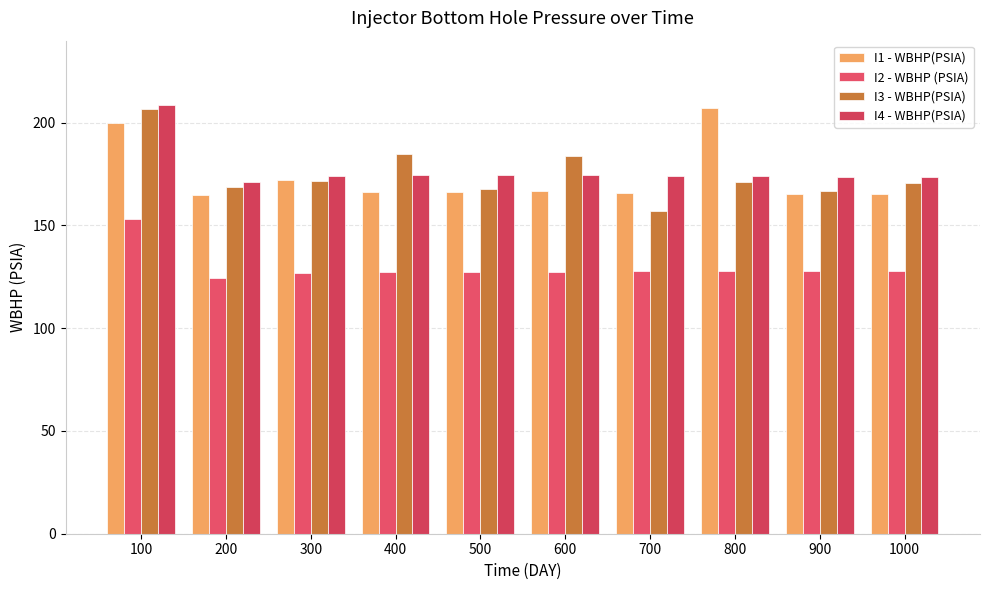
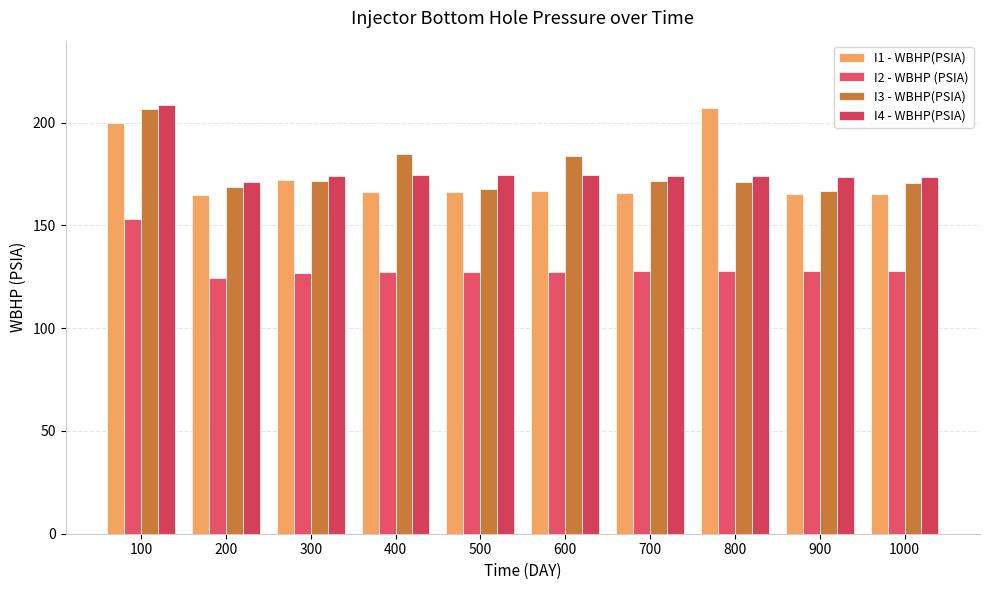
  {
    "I1 - WBHP(PSIA)": {
      "100": 200,
      "200": 165,
      "300": 172,
      "400": 166,
      "500": 166,
      "600": 167,
      "700": 166,
      "800": 207,
      "900": 165,
      "1000": 165
    },
    "I3 - WBHP(PSIA)": {
      "100": 207,
      "200": 169,
      "300": 171,
      "400": 185,
      "500": 168,
      "600": 184,
-     "700": 157,
+     "700": 171,
      "800": 171,
      "900": 167,
      "1000": 171
    }
  }
